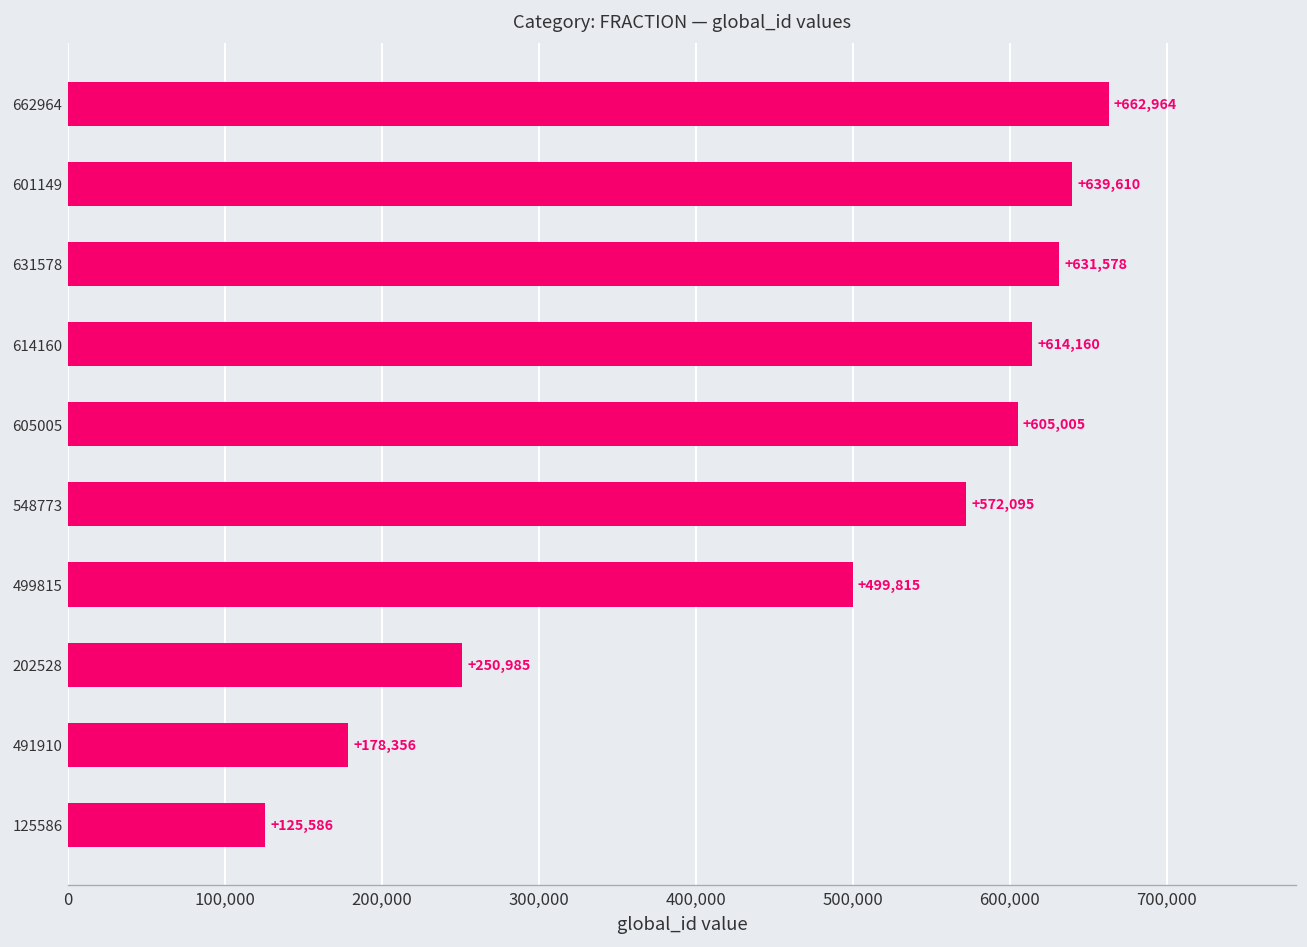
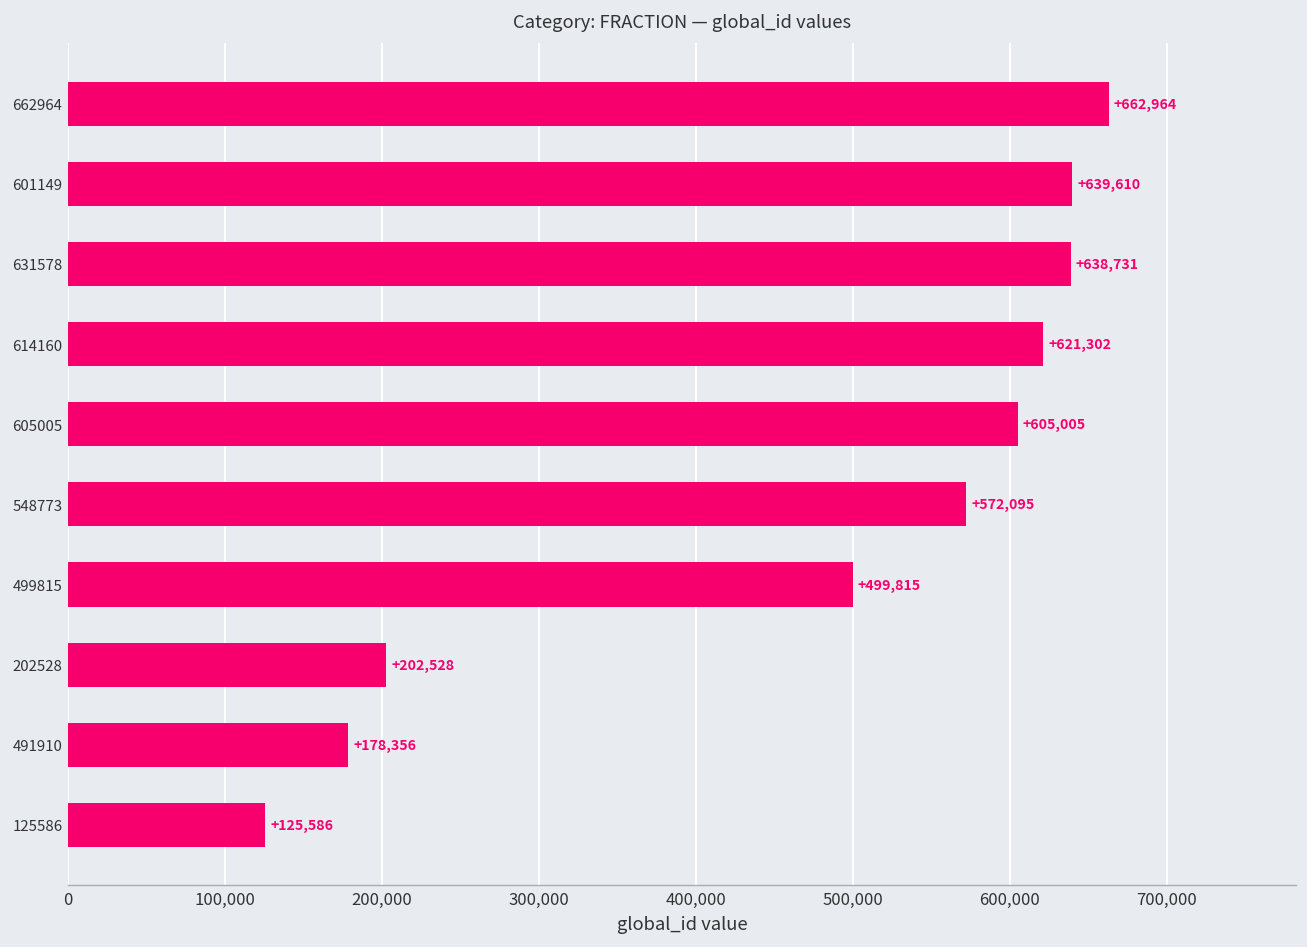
  {
    "662964": "+662,964",
    "601149": "+639,610",
-   "631578": "+631,578",
-   "614160": "+614,160",
+   "631578": "+638,731",
+   "614160": "+621,302",
    "605005": "+605,005",
    "548773": "+572,095",
    "499815": "+499,815",
-   "202528": "+250,985",
+   "202528": "+202,528",
    "491910": "+178,356",
    "125586": "+125,586"
  }
